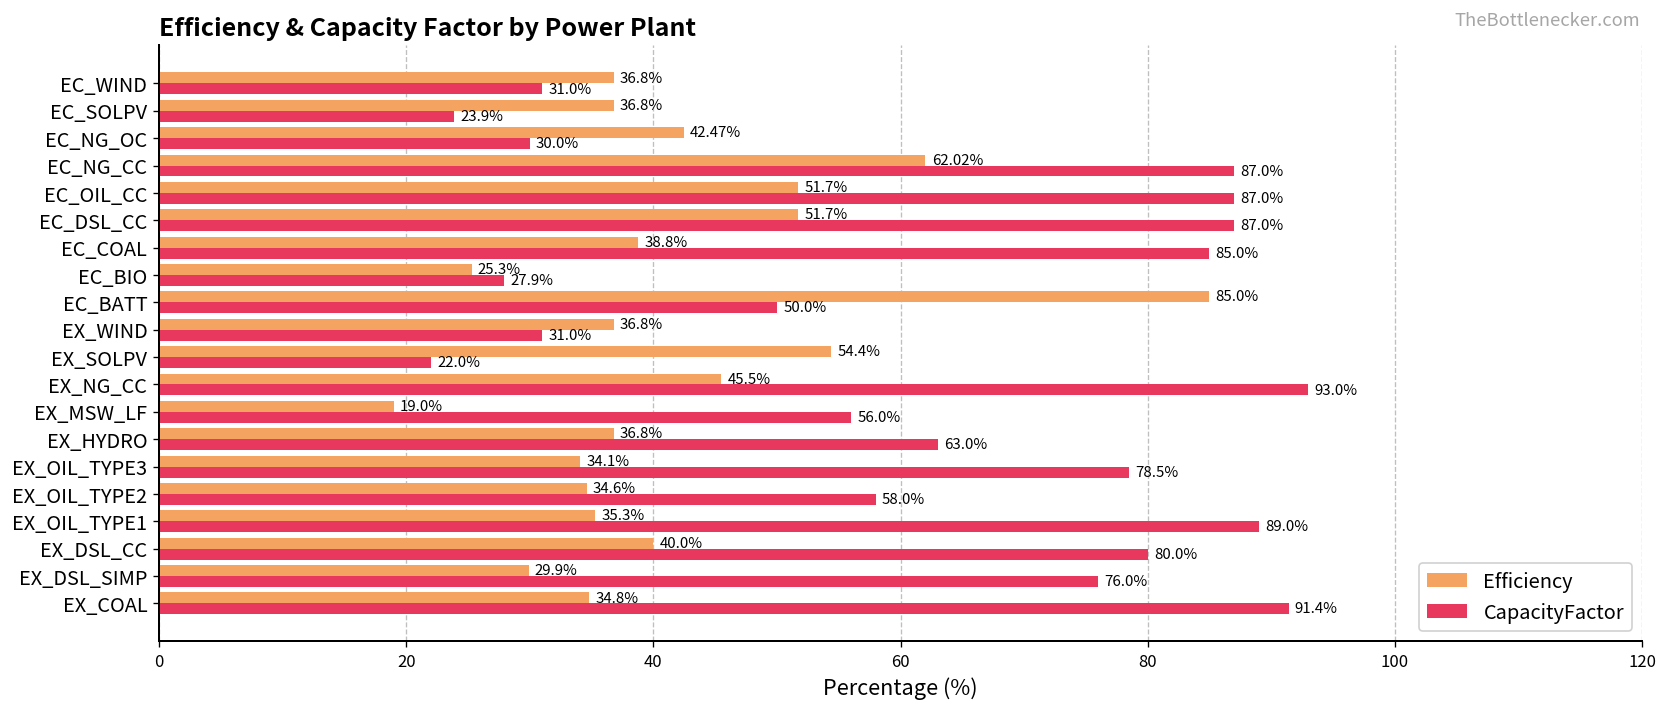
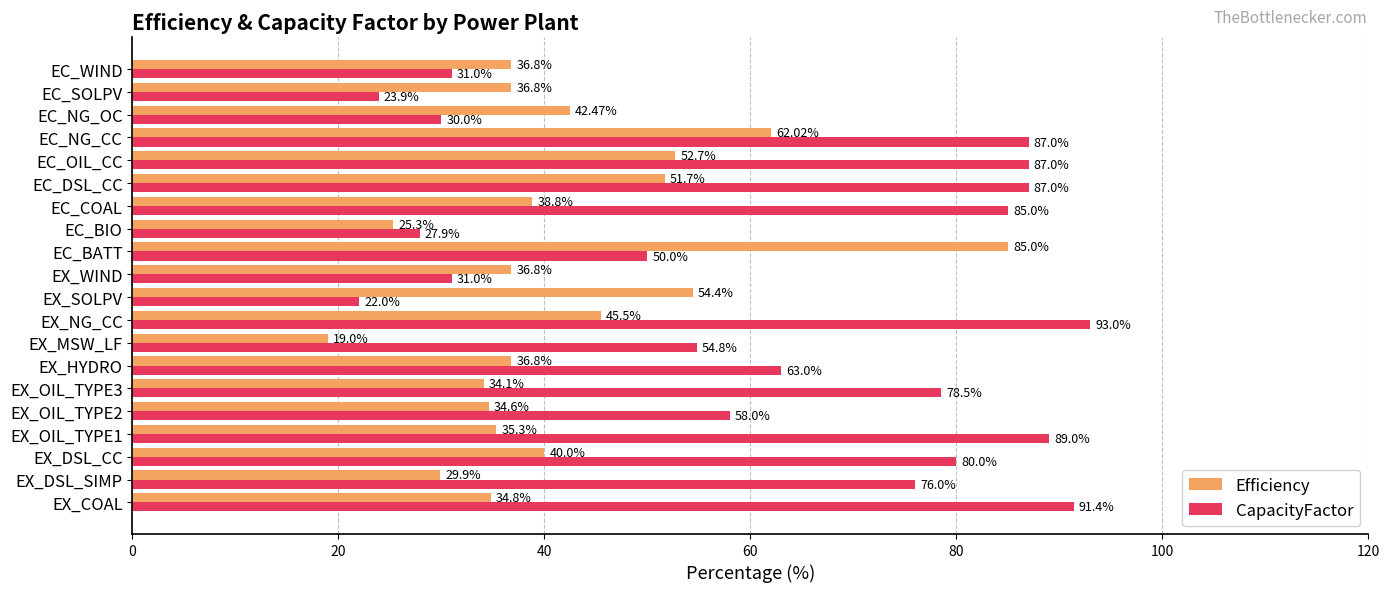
  {
    "Efficiency": {
      "EC_WIND": "36.8%",
      "EC_SOLPV": "36.8%",
      "EC_NG_OC": "42.47%",
      "EC_NG_CC": "62.02%",
-     "EC_OIL_CC": "51.7%",
+     "EC_OIL_CC": "52.7%",
      "EC_DSL_CC": "51.7%",
      "EC_COAL": "38.8%",
      "EC_BIO": "25.3%",
      "EC_BATT": "85.0%",
      "EX_WIND": "36.8%",
      "EX_SOLPV": "54.4%",
      "EX_NG_CC": "45.5%",
      "EX_MSW_LF": "19.0%",
      "EX_HYDRO": "36.8%",
      "EX_OIL_TYPE3": "34.1%",
      "EX_OIL_TYPE2": "34.6%",
      "EX_OIL_TYPE1": "35.3%",
      "EX_DSL_CC": "40.0%",
      "EX_DSL_SIMP": "29.9%",
      "EX_COAL": "34.8%"
    },
    "CapacityFactor": {
      "EC_WIND": "31.0%",
      "EC_SOLPV": "23.9%",
      "EC_NG_OC": "30.0%",
      "EC_NG_CC": "87.0%",
      "EC_OIL_CC": "87.0%",
      "EC_DSL_CC": "87.0%",
      "EC_COAL": "85.0%",
      "EC_BIO": "27.9%",
      "EC_BATT": "50.0%",
      "EX_WIND": "31.0%",
      "EX_SOLPV": "22.0%",
      "EX_NG_CC": "93.0%",
-     "EX_MSW_LF": "56.0%",
+     "EX_MSW_LF": "54.8%",
      "EX_HYDRO": "63.0%",
      "EX_OIL_TYPE3": "78.5%",
      "EX_OIL_TYPE2": "58.0%",
      "EX_OIL_TYPE1": "89.0%",
      "EX_DSL_CC": "80.0%",
      "EX_DSL_SIMP": "76.0%",
      "EX_COAL": "91.4%"
    }
  }
